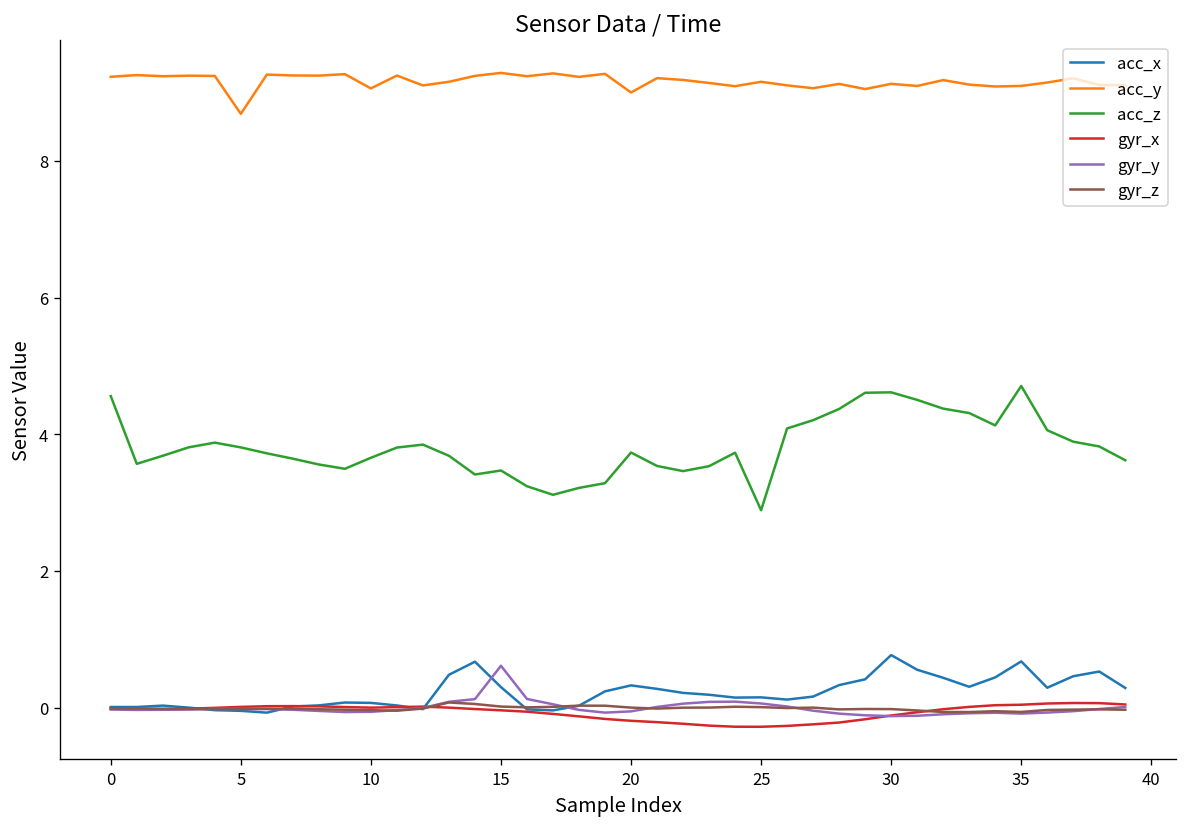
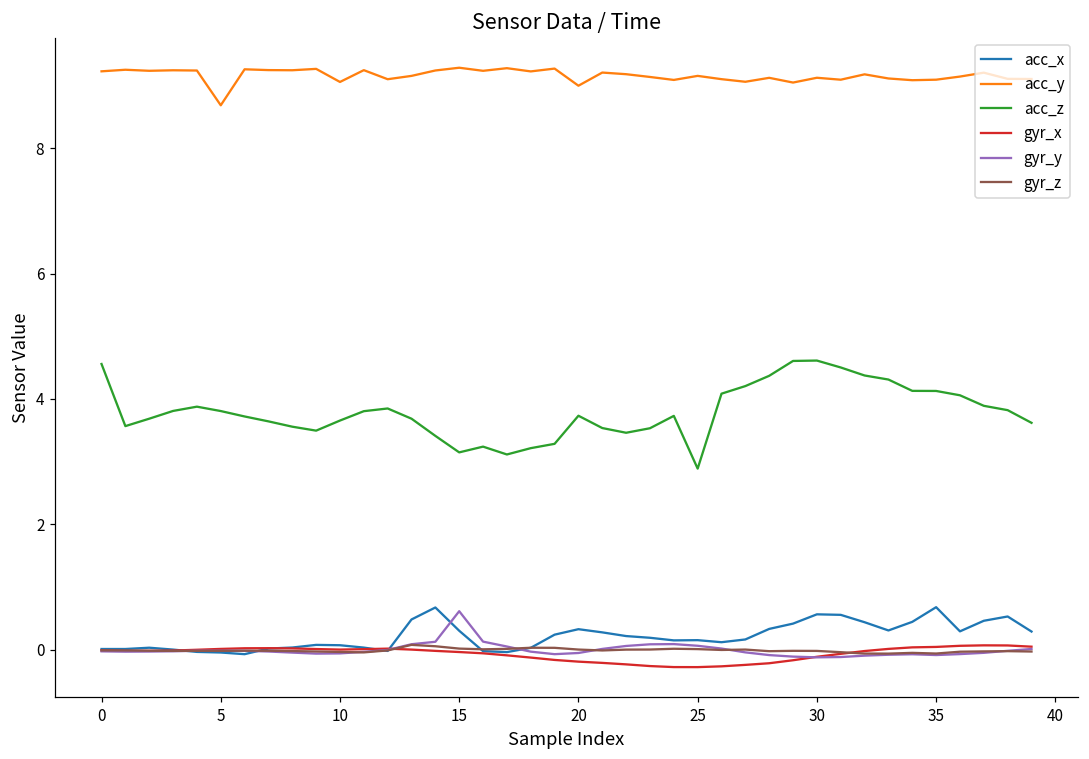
  {
    "acc_x": {
      "10": 0.1,
      "15": 0.3,
      "20": 0.3,
      "25": 0.2,
-     "30": 0.8,
+     "30": 0.6,
      "35": 0.7
    },
    "acc_y": {
      "0": 9.2,
      "5": 8.7,
      "10": 9.1,
      "15": 9.3,
      "20": 9.0,
      "25": 9.2,
      "30": 9.1,
      "35": 9.1
    },
    "acc_z": {
      "0": 4.6,
      "5": 3.8,
      "10": 3.7,
-     "15": 3.5,
+     "15": 3.1,
      "20": 3.7,
      "25": 2.9,
      "30": 4.6,
-     "35": 4.7
+     "35": 4.1
    },
    "gyr_x": {
      "15": 0.0,
      "20": -0.2,
      "25": -0.3,
      "35": 0.0
    },
    "gyr_y": {
      "15": 0.6,
      "20": -0.1,
      "25": 0.1
    },
    "gyr_z": {
      "15": 0.0,
      "20": 0.0,
      "25": 0.0,
      "30": 0.0
    }
  }
